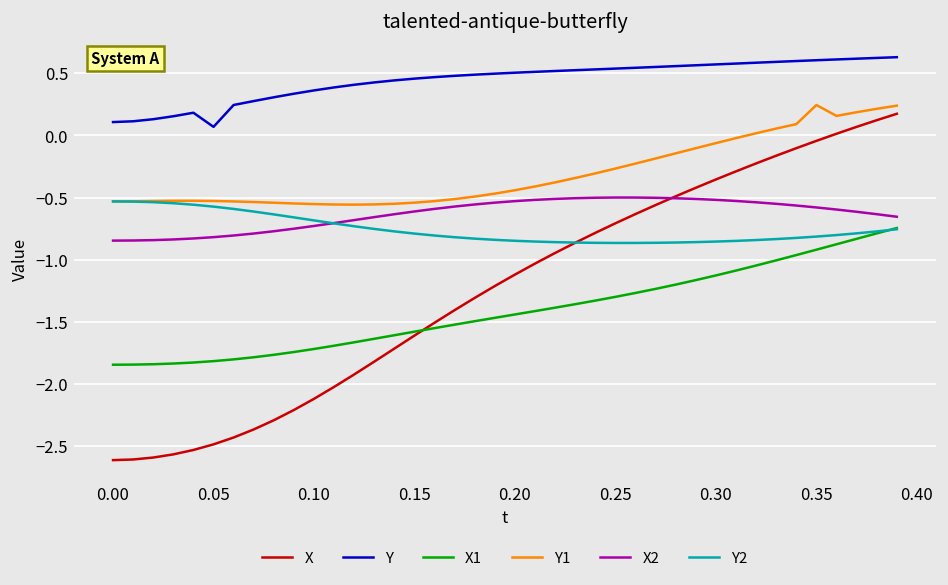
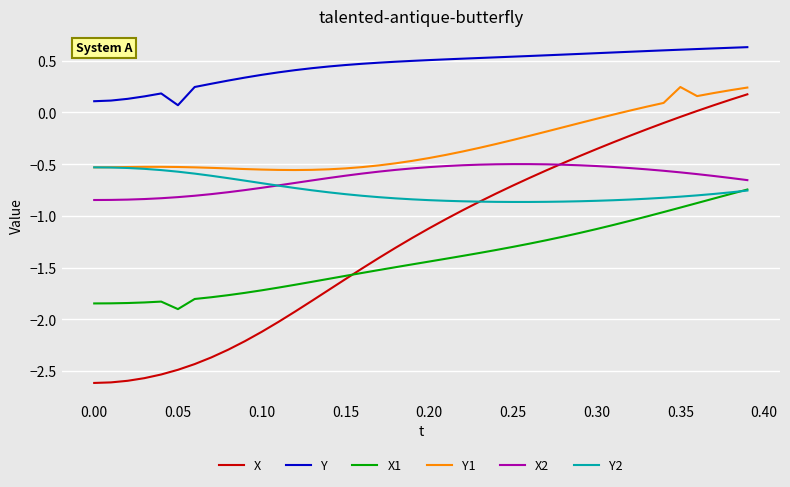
  {
    "X": {
      "0.00": -2.62,
      "0.05": -2.49,
      "0.10": -2.12,
      "0.15": -1.61,
      "0.20": -1.12,
      "0.25": -0.71,
      "0.30": -0.35,
      "0.35": -0.04
    },
    "Y": {
      "0.00": 0.11,
      "0.05": 0.07,
      "0.10": 0.36,
      "0.15": 0.46,
      "0.20": 0.51,
      "0.25": 0.54,
      "0.30": 0.57,
      "0.35": 0.61
    },
    "X1": {
      "0.00": -1.85,
-     "0.05": -1.82,
+     "0.05": -1.90,
      "0.10": -1.72,
      "0.15": -1.58,
      "0.20": -1.44,
      "0.25": -1.30,
      "0.30": -1.13,
      "0.35": -0.92
    },
    "Y1": {
      "0.05": -0.53,
      "0.10": -0.55,
      "0.15": -0.54,
      "0.20": -0.44,
      "0.25": -0.27,
      "0.30": -0.06,
      "0.35": 0.25
    },
    "X2": {
      "0.00": -0.85,
      "0.05": -0.82,
      "0.10": -0.73,
      "0.15": -0.61,
      "0.20": -0.53,
      "0.25": -0.50,
      "0.30": -0.52,
      "0.35": -0.58
    },
    "Y2": {
      "0.05": -0.57,
      "0.10": -0.68,
      "0.15": -0.79,
      "0.20": -0.85,
      "0.25": -0.87,
      "0.30": -0.85,
      "0.35": -0.81
    }
  }
